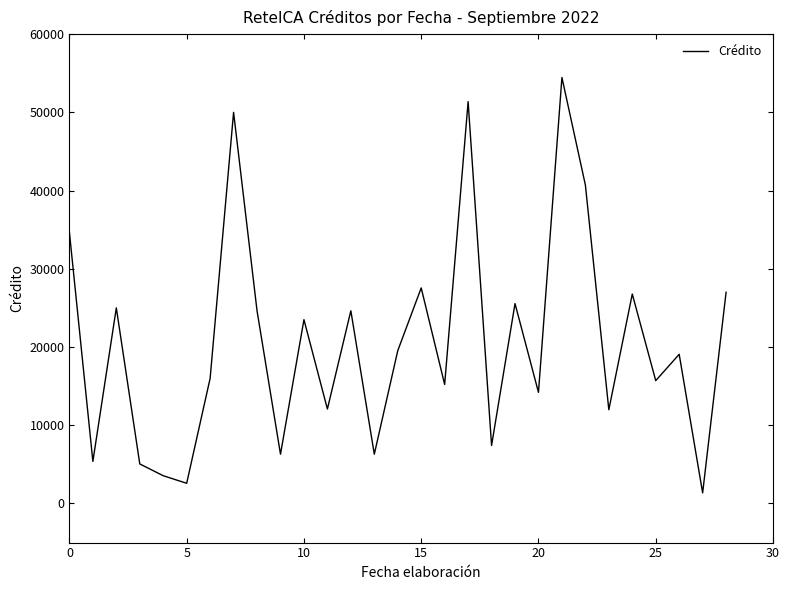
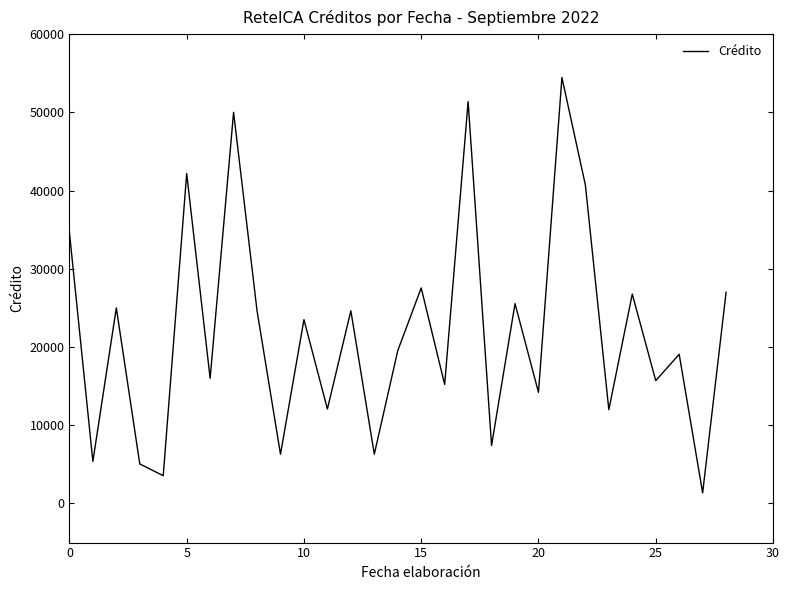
  {
    "0": 35000,
-   "5": 3000,
+   "5": 42000,
    "10": 23000,
    "15": 28000,
    "20": 14000,
    "25": 16000
  }
